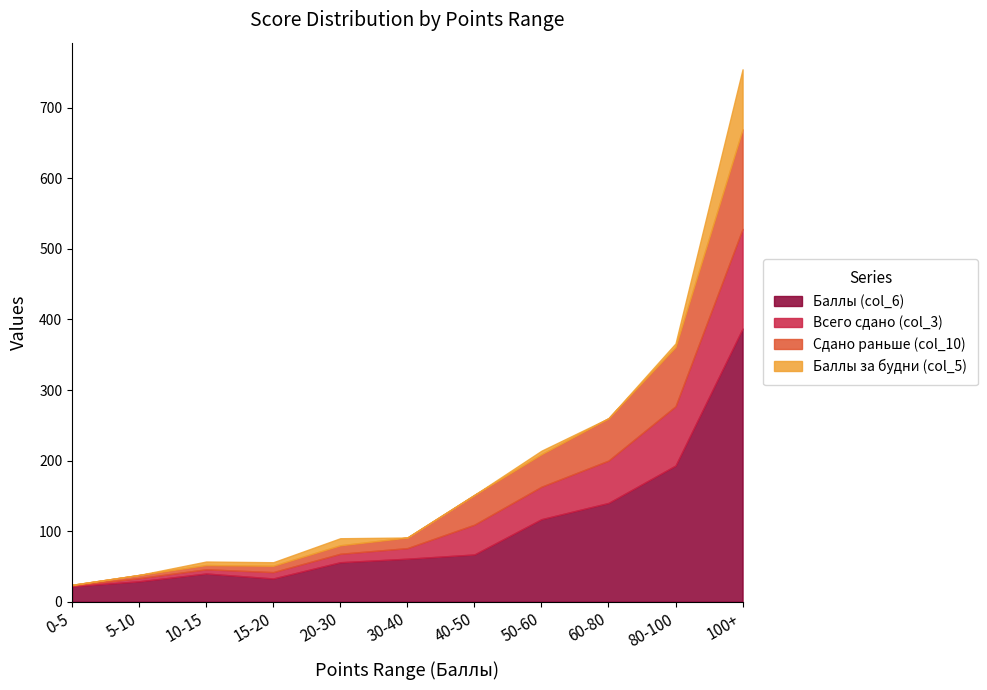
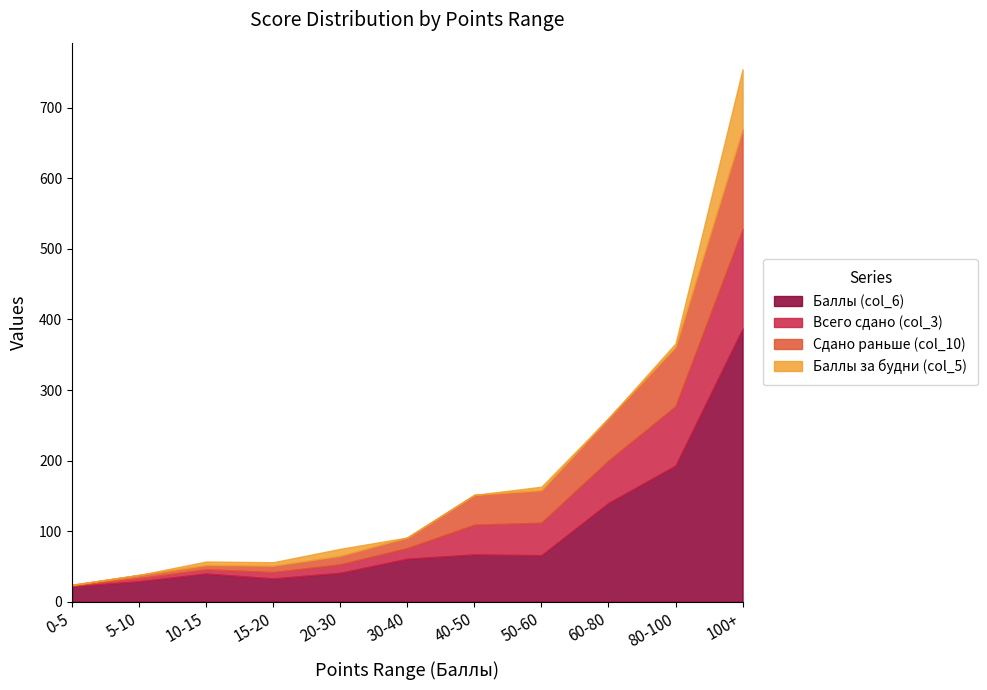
  {
    "Баллы (col_6)": {
      "5-10": 30,
      "10-15": 40,
      "15-20": 30,
-     "20-30": 60,
+     "20-30": 40,
      "30-40": 60,
      "40-50": 70,
-     "50-60": 120,
+     "50-60": 70,
      "60-80": 140,
      "80-100": 190,
      "100+": 390
    },
    "Баллы за будни (col_5)": {
      "10-15": 10,
      "15-20": 10,
      "20-30": 10,
      "50-60": 10,
      "80-100": 10,
      "100+": 90
    }
  }
